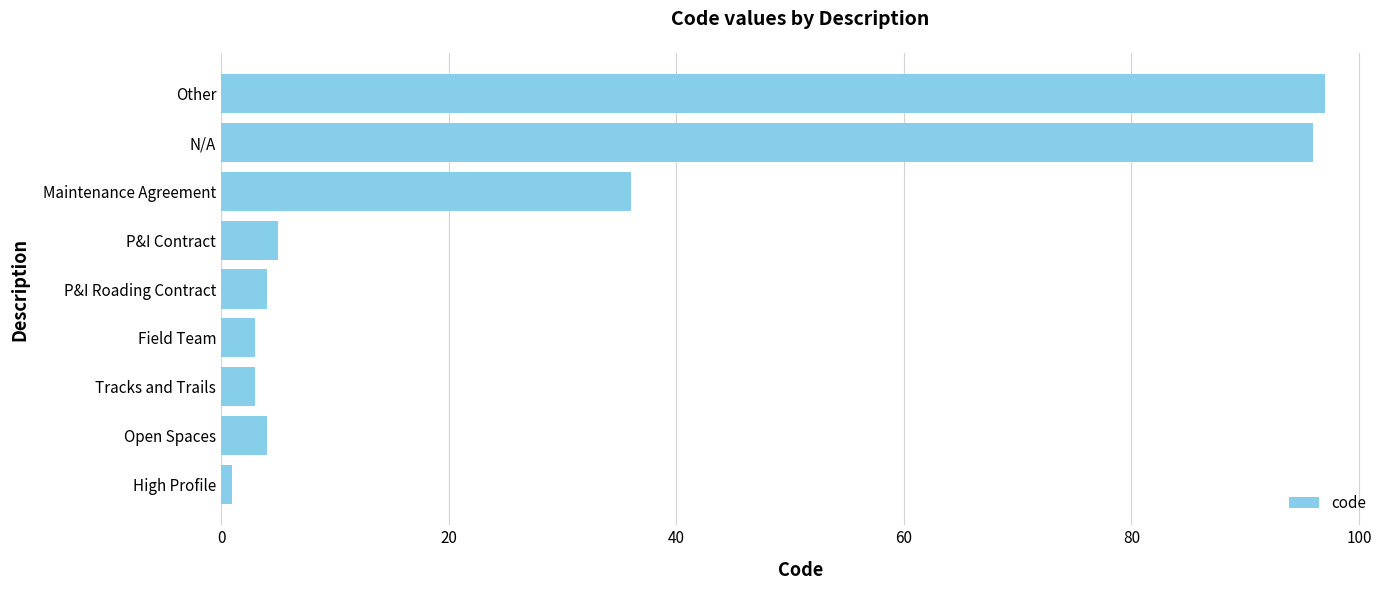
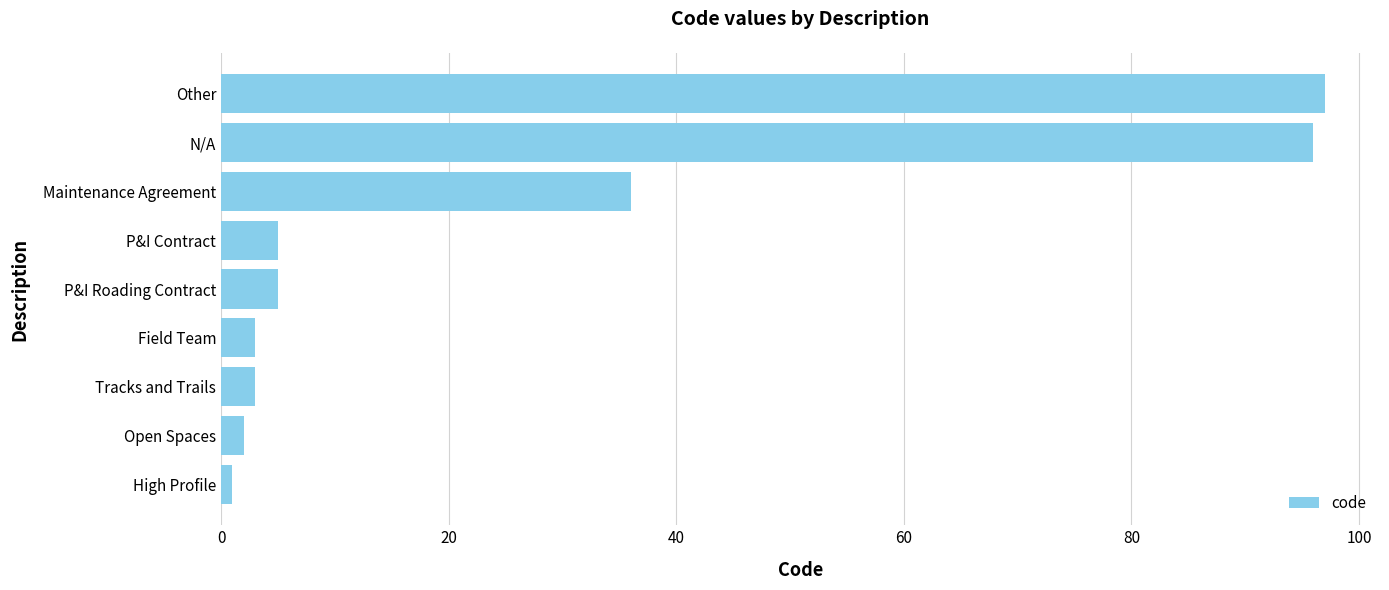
  {
    "Other": 97,
    "N/A": 96,
    "Maintenance Agreement": 36,
    "P&I Contract": 5,
-   "P&I Roading Contract": 4,
+   "P&I Roading Contract": 5,
    "Field Team": 3,
    "Tracks and Trails": 3,
-   "Open Spaces": 4,
+   "Open Spaces": 2,
    "High Profile": 1
  }
